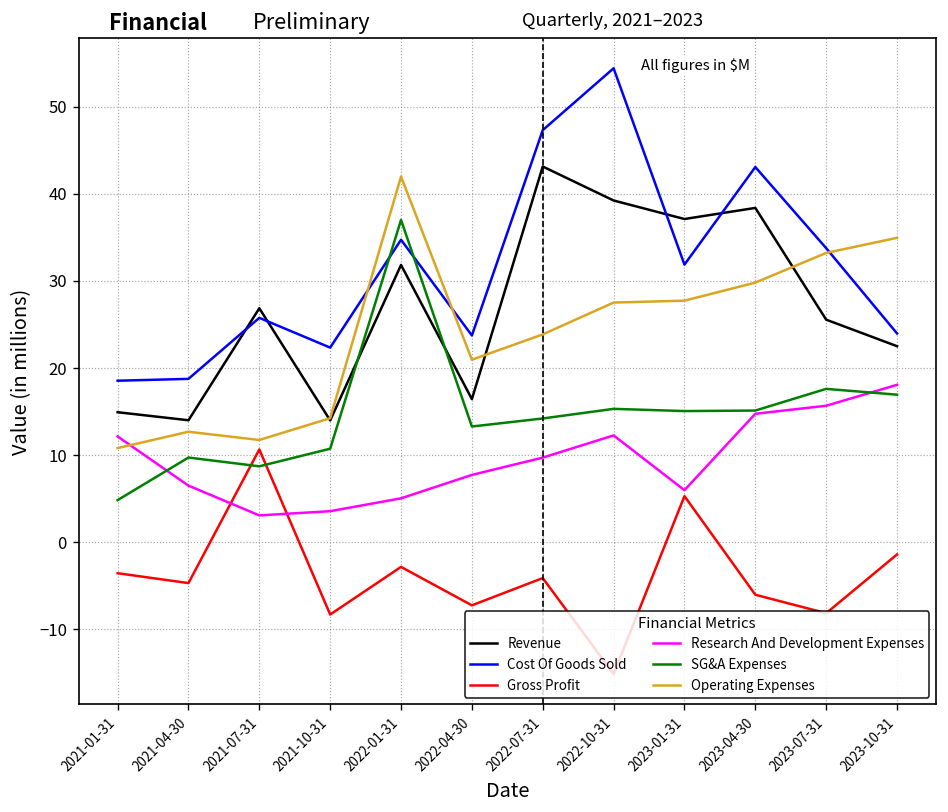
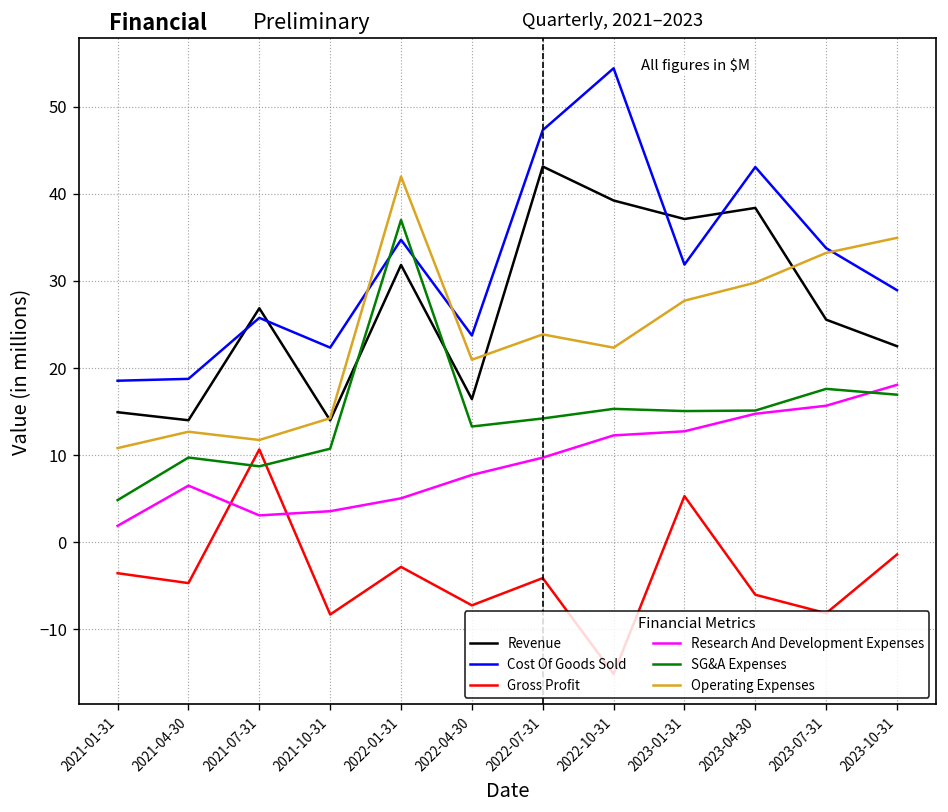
  {
    "Revenue": {
      "2021-01-31": 15,
      "2021-04-30": 14,
      "2021-07-31": 27,
      "2022-01-31": 32,
      "2022-04-30": 16,
      "2022-07-31": 43,
      "2022-10-31": 39,
      "2023-01-31": 37,
      "2023-04-30": 38,
      "2023-07-31": 26,
      "2023-10-31": 22
    },
    "Cost Of Goods Sold": {
      "2021-01-31": 18,
      "2021-04-30": 19,
      "2021-07-31": 26,
      "2021-10-31": 22,
      "2022-01-31": 35,
      "2022-04-30": 24,
      "2022-07-31": 47,
      "2022-10-31": 54,
      "2023-01-31": 32,
      "2023-04-30": 43,
      "2023-07-31": 34,
-     "2023-10-31": 24
+     "2023-10-31": 29
    },
    "Gross Profit": {
      "2021-01-31": -4,
      "2021-04-30": -5,
      "2021-07-31": 11,
      "2021-10-31": -8,
      "2022-01-31": -3,
      "2022-04-30": -7,
      "2022-07-31": -4,
      "2023-01-31": 5,
      "2023-04-30": -6,
      "2023-07-31": -8,
      "2023-10-31": -1
    },
    "Research And Development Expenses": {
-     "2021-01-31": 12,
+     "2021-01-31": 2,
      "2021-04-30": 6,
      "2021-07-31": 3,
      "2021-10-31": 4,
      "2022-01-31": 5,
      "2022-04-30": 8,
      "2022-07-31": 10,
      "2022-10-31": 12,
-     "2023-01-31": 6,
+     "2023-01-31": 13,
      "2023-04-30": 15,
      "2023-07-31": 16,
      "2023-10-31": 18
    },
    "SG&A Expenses": {
      "2021-01-31": 5,
      "2021-04-30": 10,
      "2021-07-31": 9,
      "2021-10-31": 11,
      "2022-01-31": 37,
      "2022-04-30": 13,
      "2022-07-31": 14,
      "2022-10-31": 15,
      "2023-01-31": 15,
      "2023-04-30": 15,
      "2023-07-31": 18,
      "2023-10-31": 17
    },
    "Operating Expenses": {
      "2021-01-31": 11,
      "2021-04-30": 13,
      "2021-07-31": 12,
      "2022-01-31": 42,
      "2022-04-30": 21,
      "2022-07-31": 24,
-     "2022-10-31": 27,
+     "2022-10-31": 22,
      "2023-01-31": 28,
      "2023-04-30": 30,
      "2023-07-31": 33,
      "2023-10-31": 35
    }
  }
